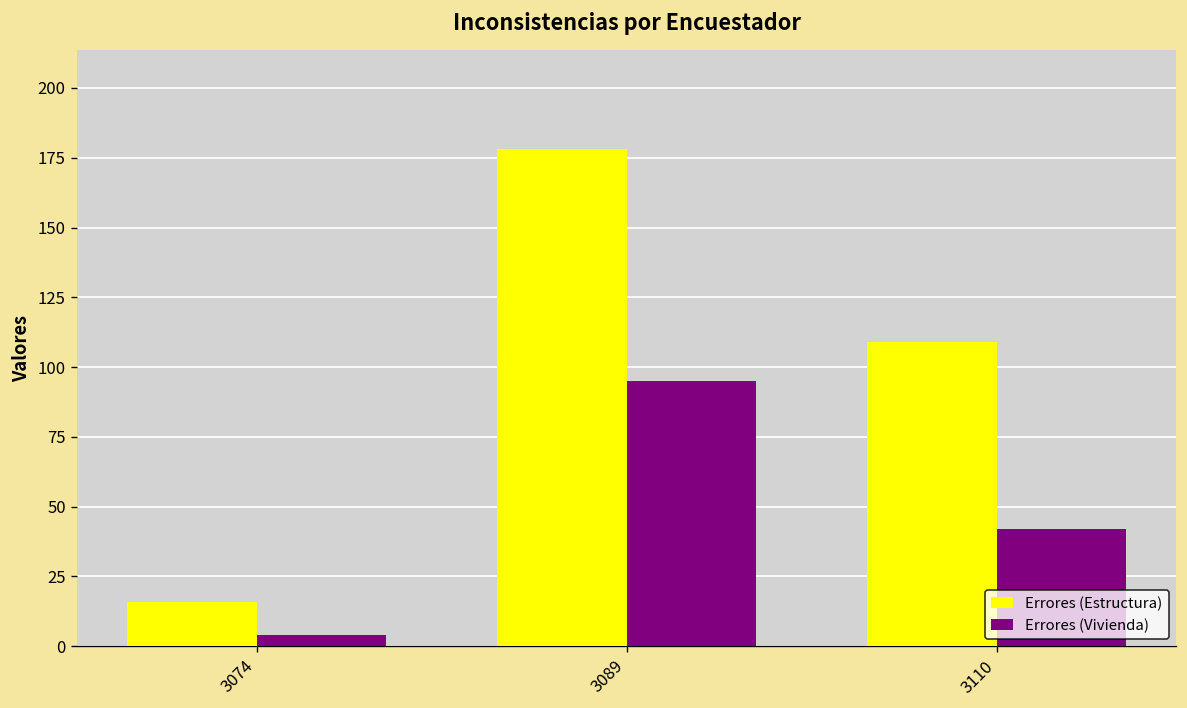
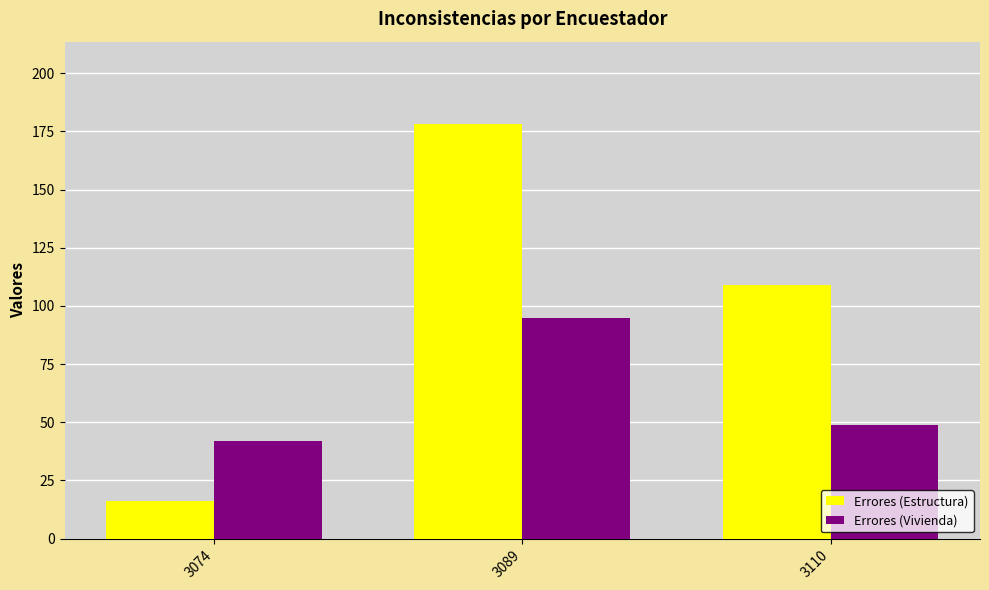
  {
    "Errores (Estructura)": {
      "3074": 16,
      "3089": 178,
      "3110": 109
    },
    "Errores (Vivienda)": {
-     "3074": 4,
+     "3074": 42,
      "3089": 95,
-     "3110": 42
+     "3110": 49
    }
  }
